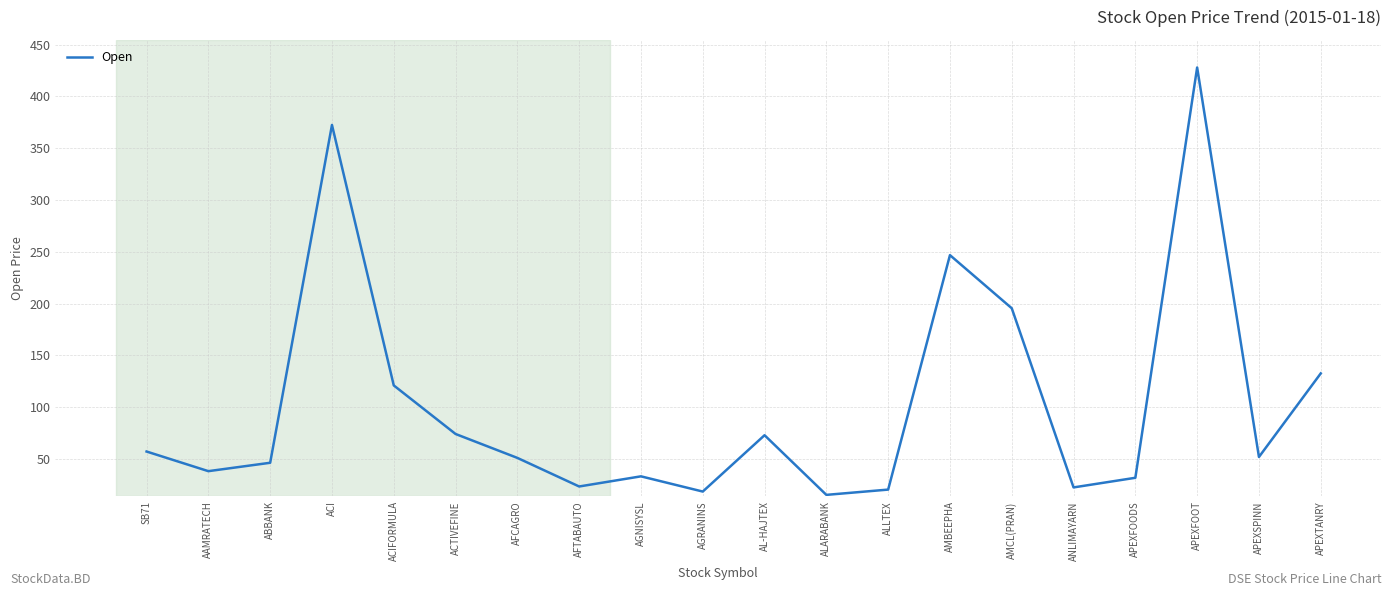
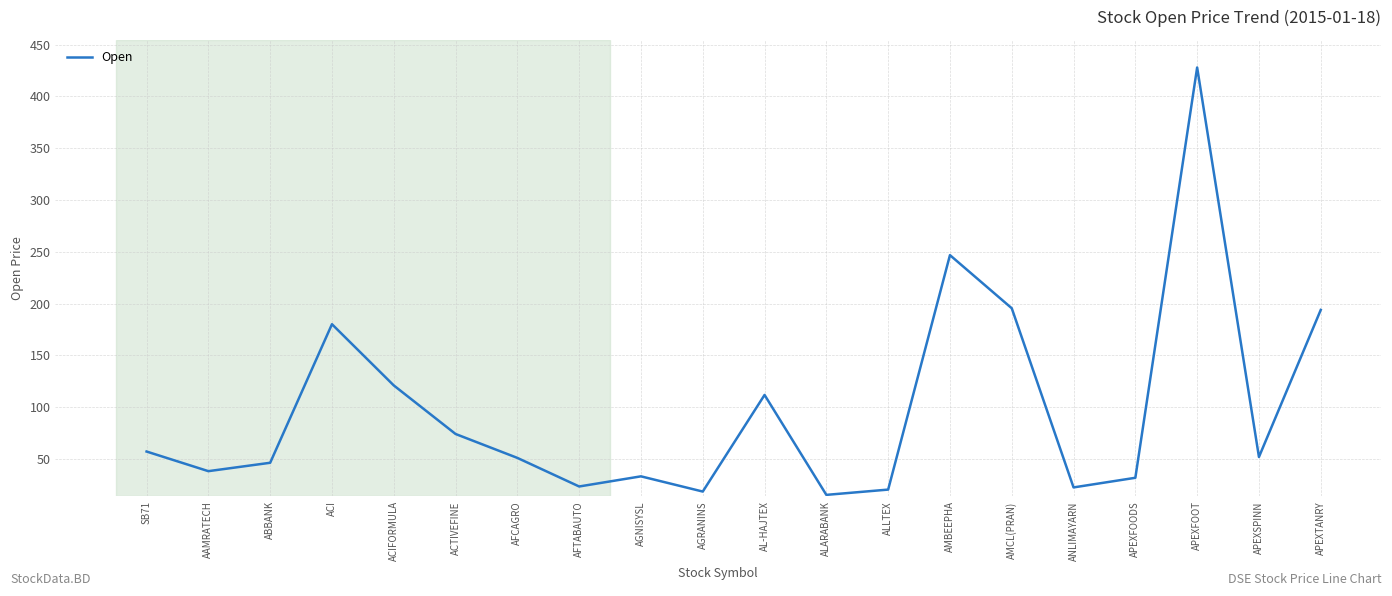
  {
    "SB71": 57,
    "AAMRATECH": 38,
    "ABBANK": 46,
-   "ACI": 373,
+   "ACI": 180,
    "ACIFORMULA": 121,
    "ACTIVEFINE": 74,
    "AFCAGRO": 51,
    "AFTABAUTO": 23,
    "AGNISYSL": 33,
    "AGRANINS": 19,
-   "AL-HAJTEX": 73,
+   "AL-HAJTEX": 112,
    "ALARABANK": 15,
    "ALLTEX": 20,
    "AMBEEPHA": 247,
    "AMCL(PRAN)": 196,
    "ANLIMAYARN": 23,
    "APEXFOODS": 32,
    "APEXFOOT": 428,
    "APEXSPINN": 52,
-   "APEXTANRY": 133
+   "APEXTANRY": 194
  }
